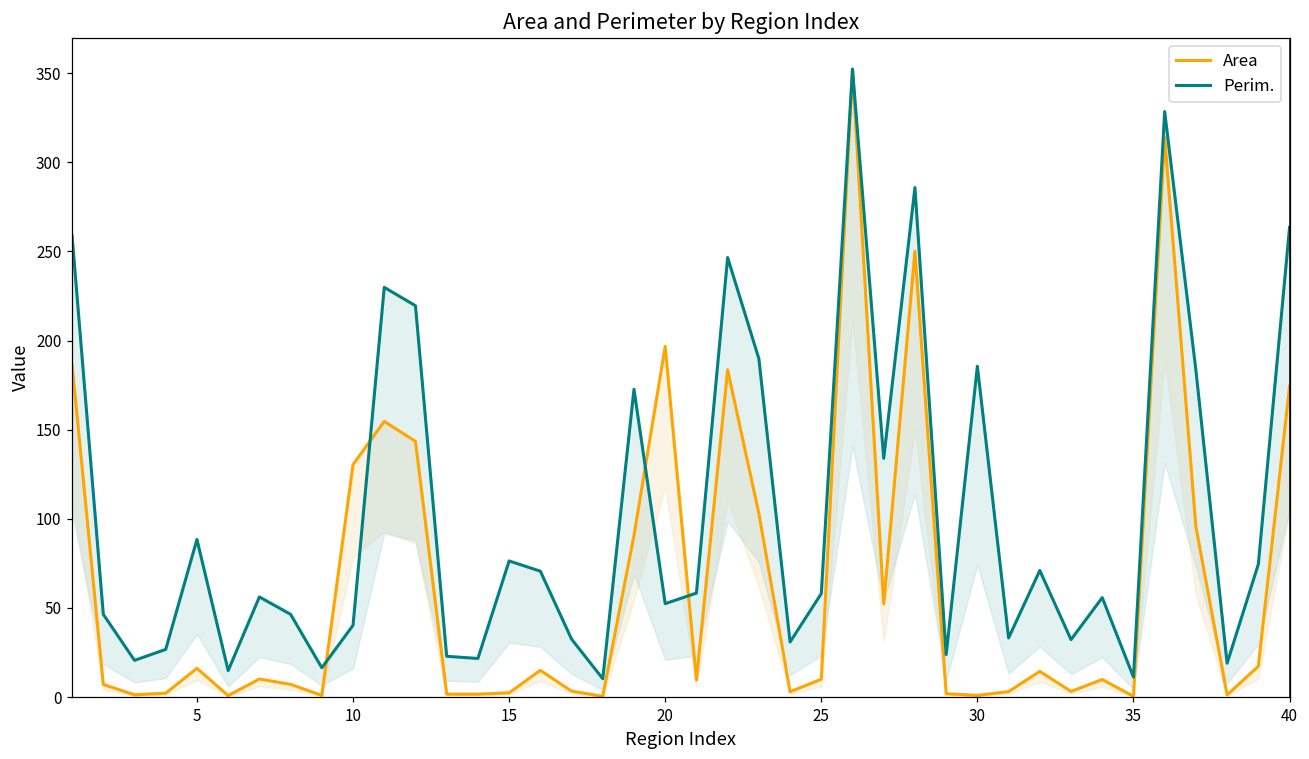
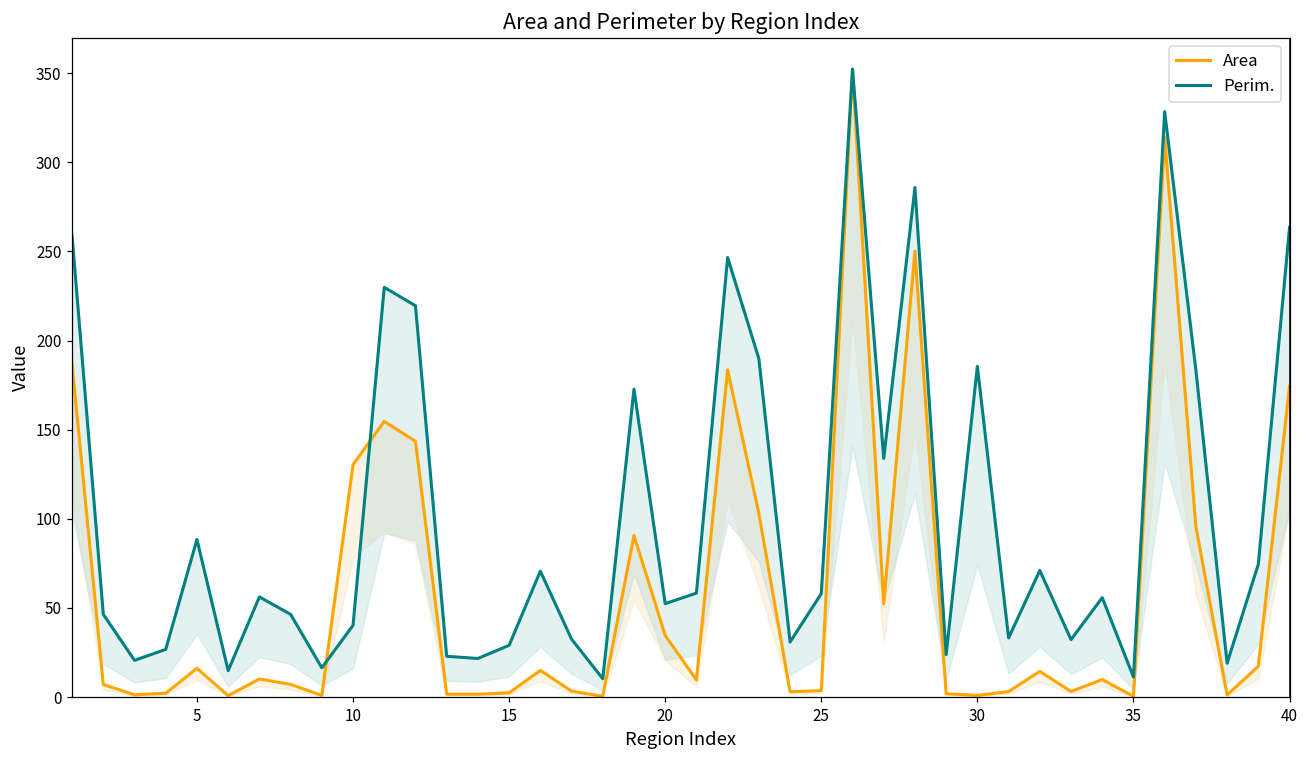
  {
    "Area": {
      "5": 16,
      "10": 130,
      "15": 2,
-     "20": 197,
-     "25": 10,
+     "20": 35,
+     "25": 4,
      "30": 1,
      "35": 0,
      "40": 174
    },
    "Perim.": {
      "5": 88,
      "10": 40,
-     "15": 76,
+     "15": 29,
      "20": 52,
      "25": 58,
      "30": 186,
      "35": 11,
      "40": 263
    }
  }
